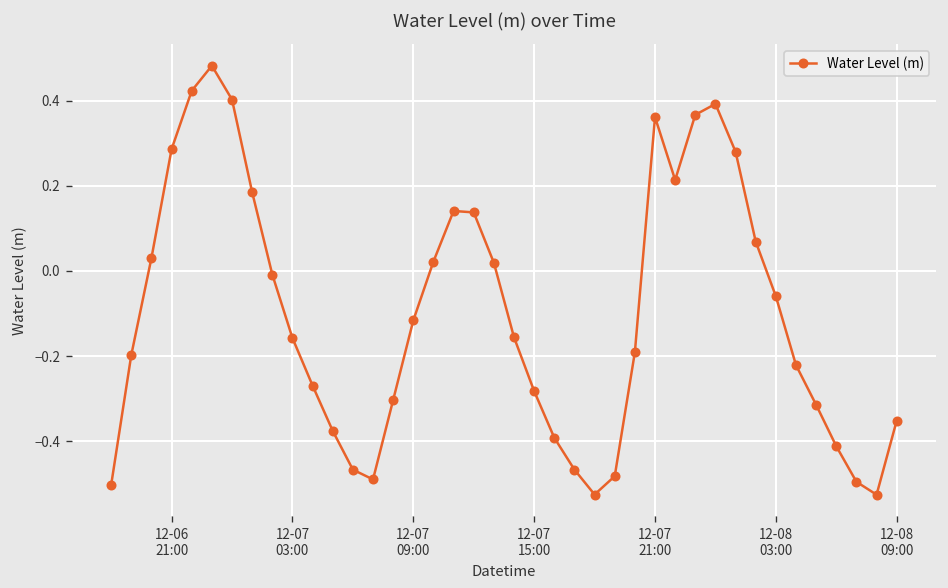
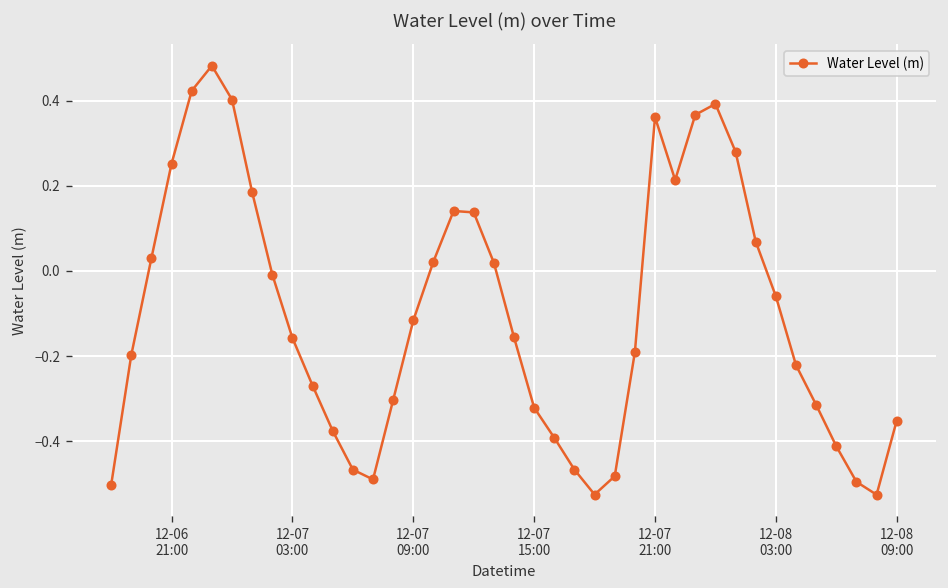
  {
-   "12-06 21:00": 0.29,
+   "12-06 21:00": 0.25,
    "12-07 03:00": -0.16,
    "12-07 09:00": -0.12,
-   "12-07 15:00": -0.28,
+   "12-07 15:00": -0.32,
    "12-07 21:00": 0.36,
    "12-08 03:00": -0.06,
    "12-08 09:00": -0.35
  }
